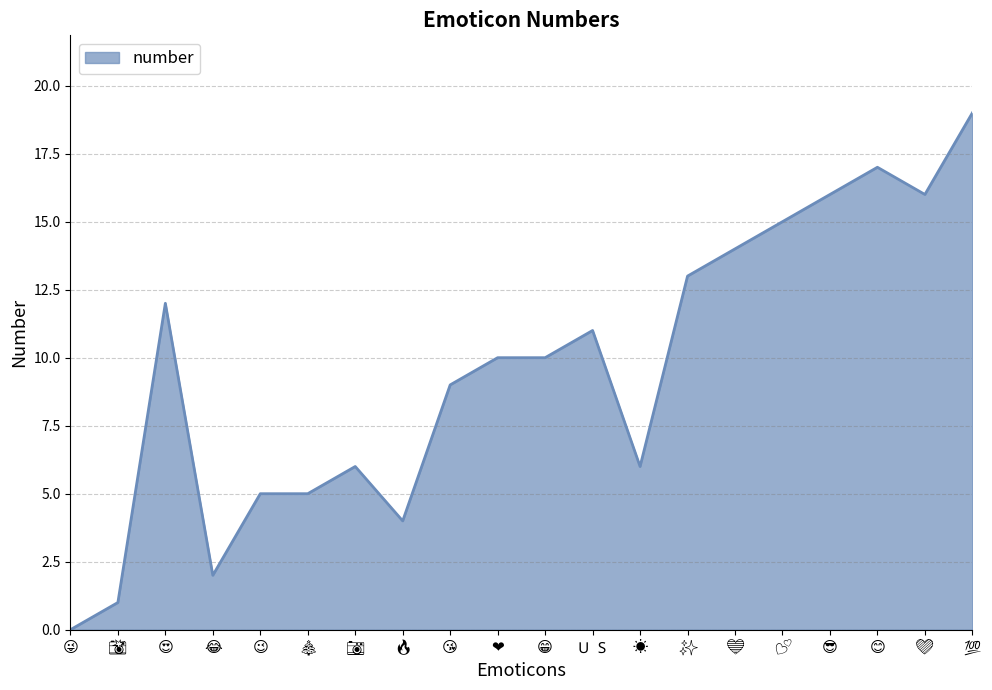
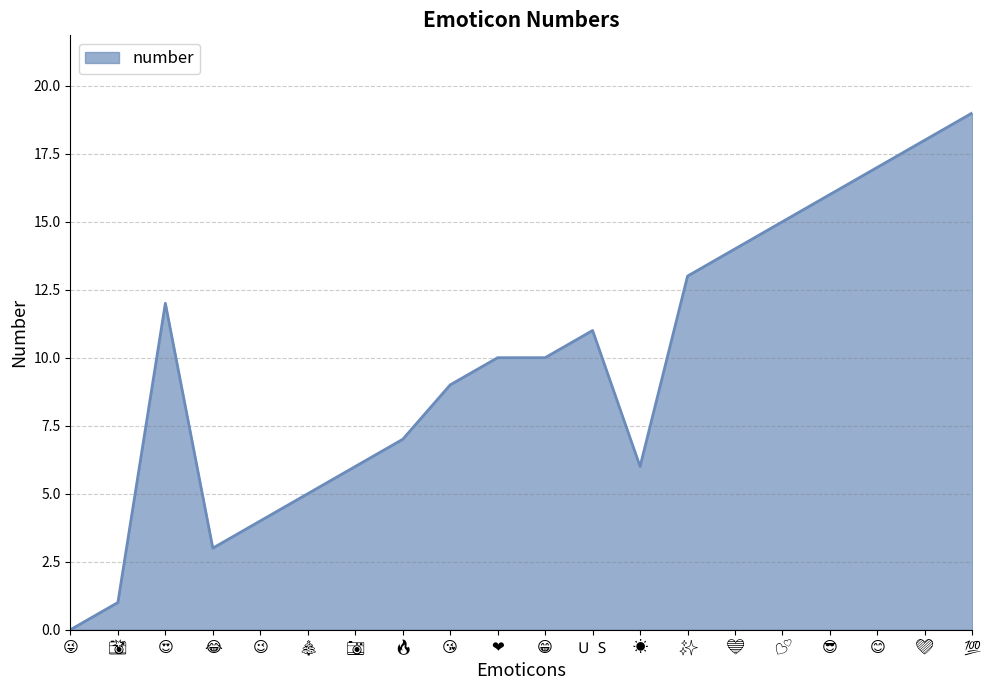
  {
    "😜": 0,
    "📸": 1,
    "😍": 12,
-   "😂": 2,
-   "😉": 5,
+   "😂": 3,
+   "😉": 4,
    "🎄": 5,
    "📷": 6,
-   "🔥": 4,
+   "🔥": 7,
    "😘": 9,
    "❤": 10,
    "😁": 10,
    "🇺🇸": 11,
    "☀": 6,
    "✨": 13,
    "💙": 14,
    "💕": 15,
    "😎": 16,
    "😊": 17,
-   "💜": 16,
+   "💜": 18,
    "💯": 19
  }
